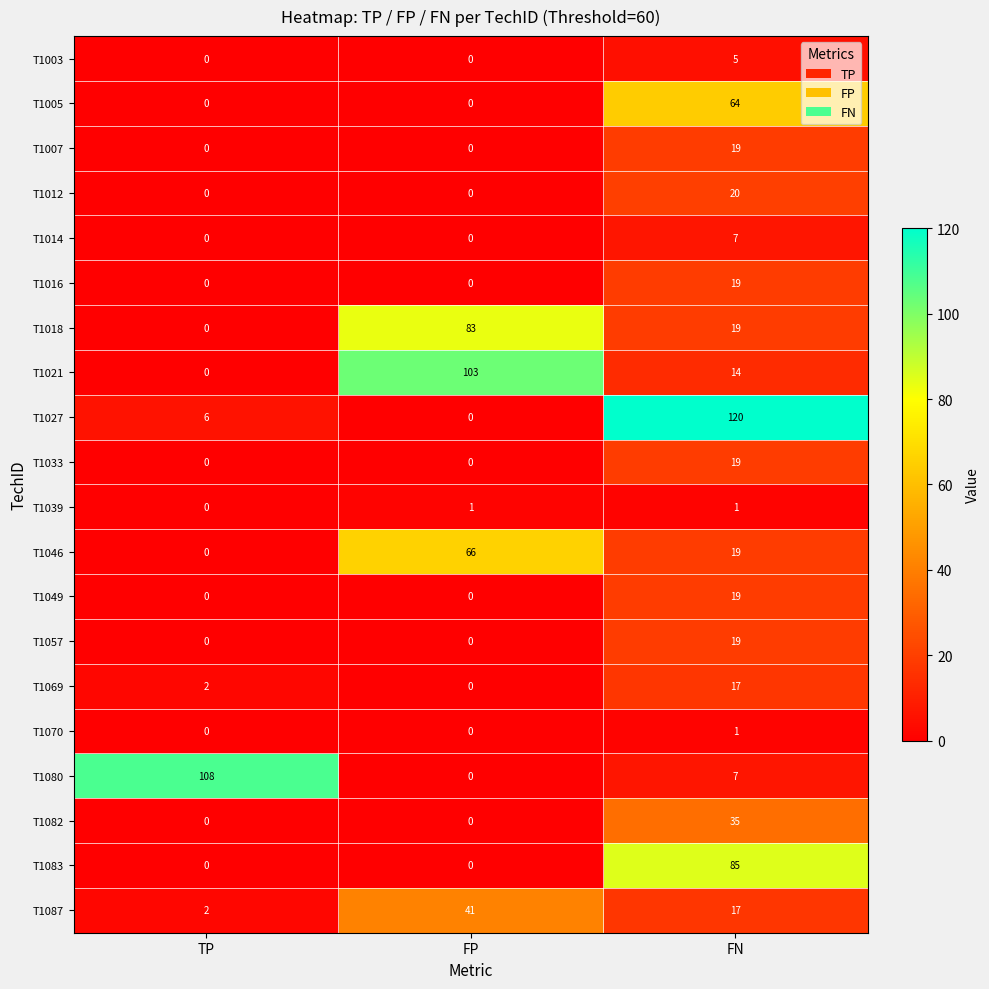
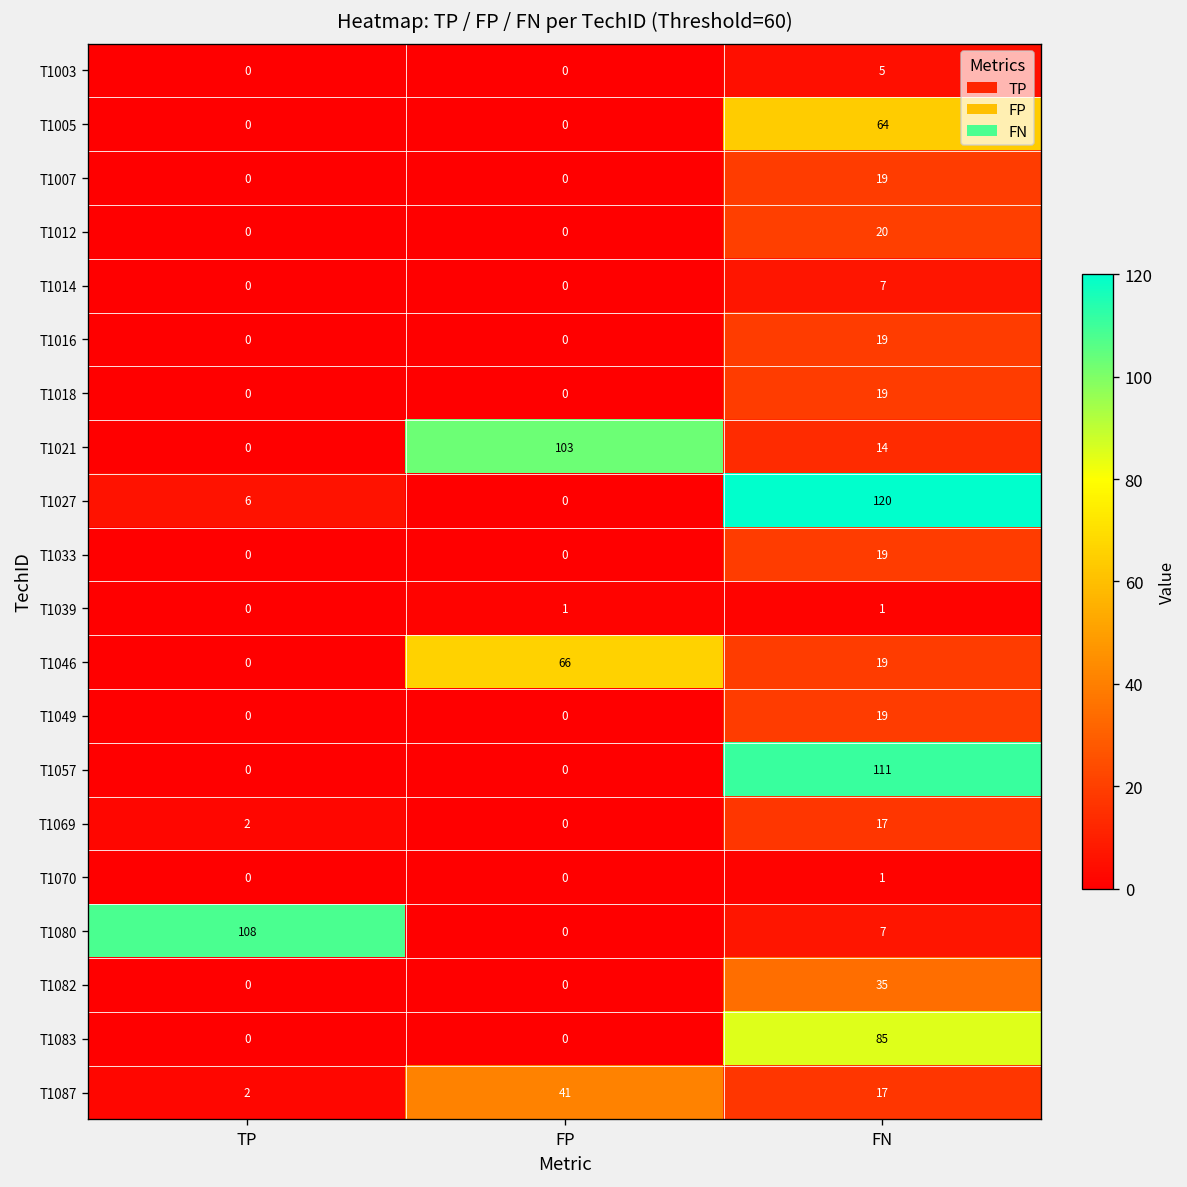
  {
    "T1003": {
      "TP": 0,
      "FP": 0,
      "FN": 5
    },
    "T1005": {
      "TP": 0,
      "FP": 0,
      "FN": 64
    },
    "T1007": {
      "TP": 0,
      "FP": 0,
      "FN": 19
    },
    "T1012": {
      "TP": 0,
      "FP": 0,
      "FN": 20
    },
    "T1014": {
      "TP": 0,
      "FP": 0,
      "FN": 7
    },
    "T1016": {
      "TP": 0,
      "FP": 0,
      "FN": 19
    },
    "T1018": {
      "TP": 0,
-     "FP": 83,
+     "FP": 0,
      "FN": 19
    },
    "T1021": {
      "TP": 0,
      "FP": 103,
      "FN": 14
    },
    "T1027": {
      "TP": 6,
      "FP": 0,
      "FN": 120
    },
    "T1033": {
      "TP": 0,
      "FP": 0,
      "FN": 19
    },
    "T1039": {
      "TP": 0,
      "FP": 1,
      "FN": 1
    },
    "T1046": {
      "TP": 0,
      "FP": 66,
      "FN": 19
    },
    "T1049": {
      "TP": 0,
      "FP": 0,
      "FN": 19
    },
    "T1057": {
      "TP": 0,
      "FP": 0,
-     "FN": 19
+     "FN": 111
    },
    "T1069": {
      "TP": 2,
      "FP": 0,
      "FN": 17
    },
    "T1070": {
      "TP": 0,
      "FP": 0,
      "FN": 1
    },
    "T1080": {
      "TP": 108,
      "FP": 0,
      "FN": 7
    },
    "T1082": {
      "TP": 0,
      "FP": 0,
      "FN": 35
    },
    "T1083": {
      "TP": 0,
      "FP": 0,
      "FN": 85
    },
    "T1087": {
      "TP": 2,
      "FP": 41,
      "FN": 17
    }
  }
